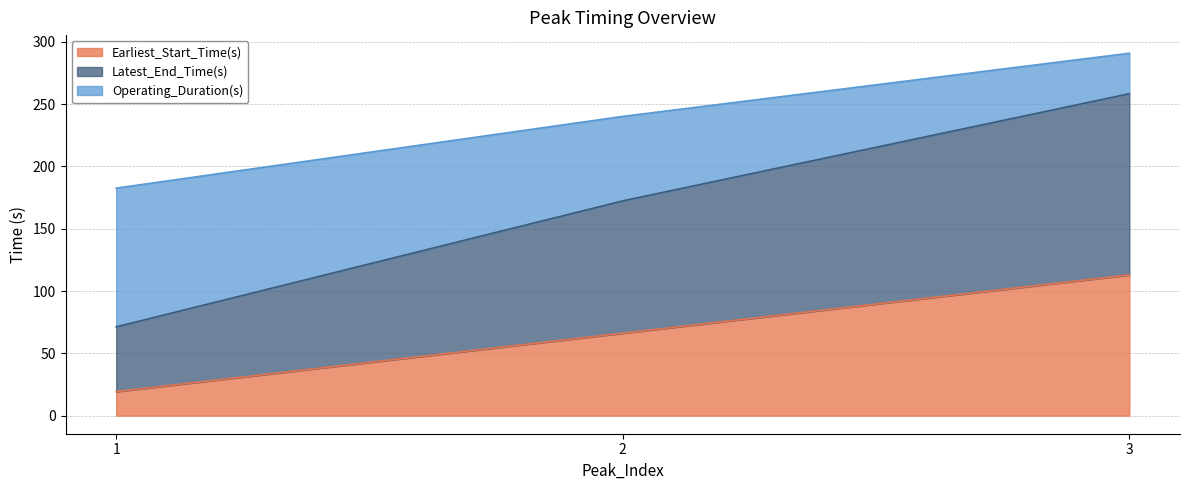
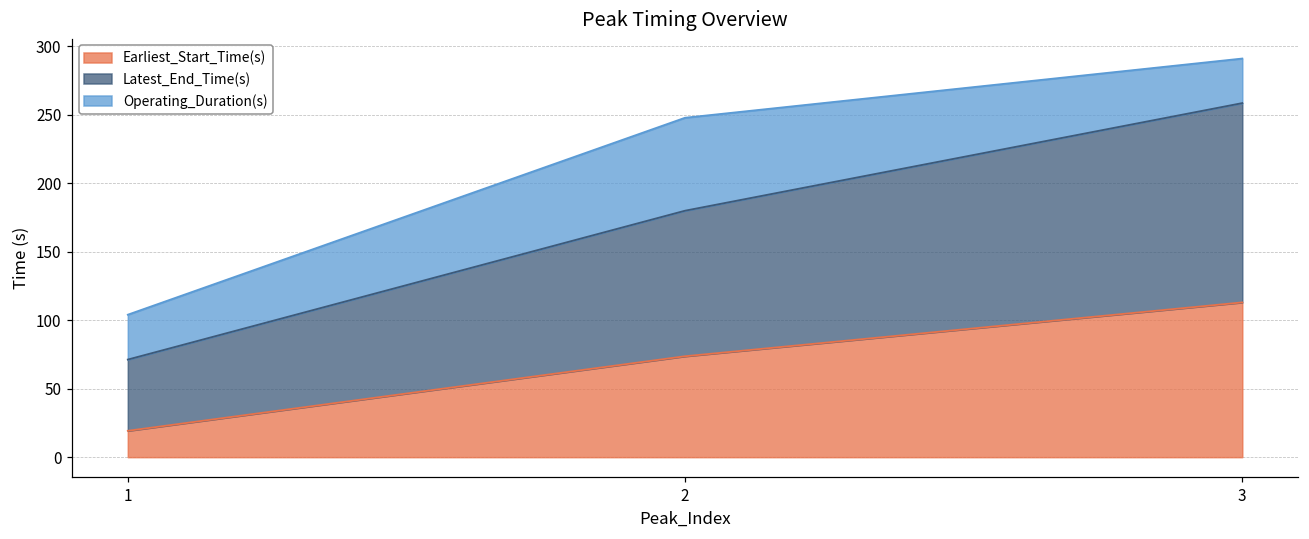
  {
    "Earliest_Start_Time(s)": {
      "1": 19,
-     "2": 66,
+     "2": 74,
      "3": 113
    },
    "Latest_End_Time(s)": {
      "1": 52,
      "2": 106,
      "3": 145
    },
    "Operating_Duration(s)": {
-     "1": 111,
+     "1": 33,
      "2": 68,
      "3": 33
    }
  }
